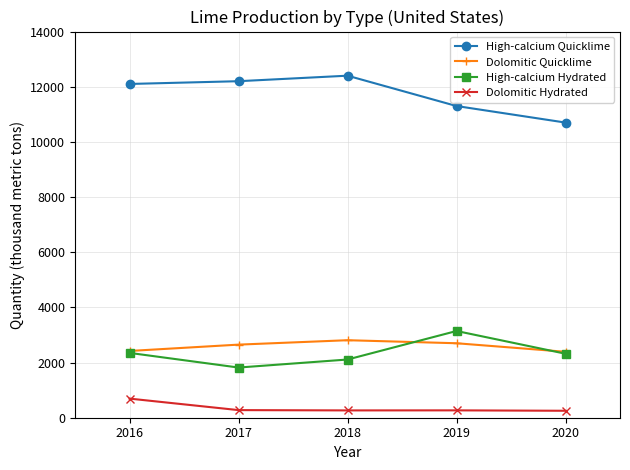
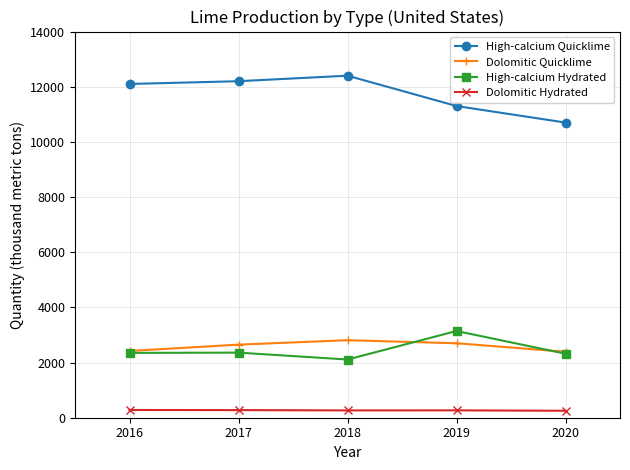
  {
    "High-calcium Quicklime": {
      "2016": 12100,
      "2017": 12200,
      "2018": 12400,
      "2019": 11300,
      "2020": 10700
    },
    "Dolomitic Quicklime": {
      "2017": 2700,
      "2018": 2800,
      "2019": 2700
    },
    "High-calcium Hydrated": {
-     "2017": 1800,
+     "2017": 2400,
      "2018": 2100,
      "2019": 3100
    },
    "Dolomitic Hydrated": {
-     "2016": 700,
+     "2016": 300,
      "2017": 300,
      "2018": 300,
      "2019": 300,
      "2020": 300
    }
  }
